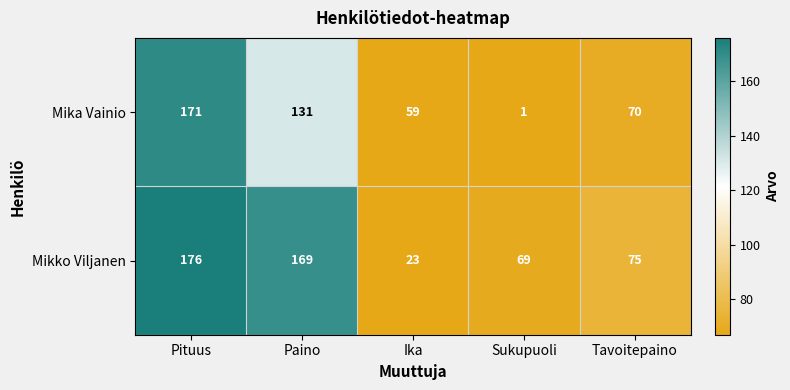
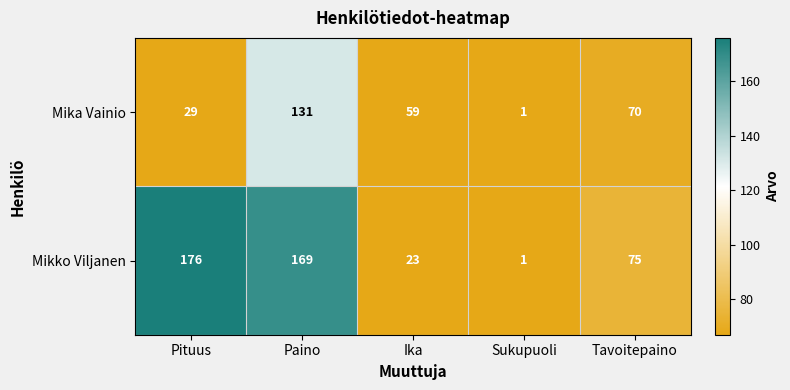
  {
    "Mika Vainio": {
-     "Pituus": 171,
+     "Pituus": 29,
      "Paino": 131,
      "Ika": 59,
      "Sukupuoli": 1,
      "Tavoitepaino": 70
    },
    "Mikko Viljanen": {
      "Pituus": 176,
      "Paino": 169,
      "Ika": 23,
-     "Sukupuoli": 69,
+     "Sukupuoli": 1,
      "Tavoitepaino": 75
    }
  }
